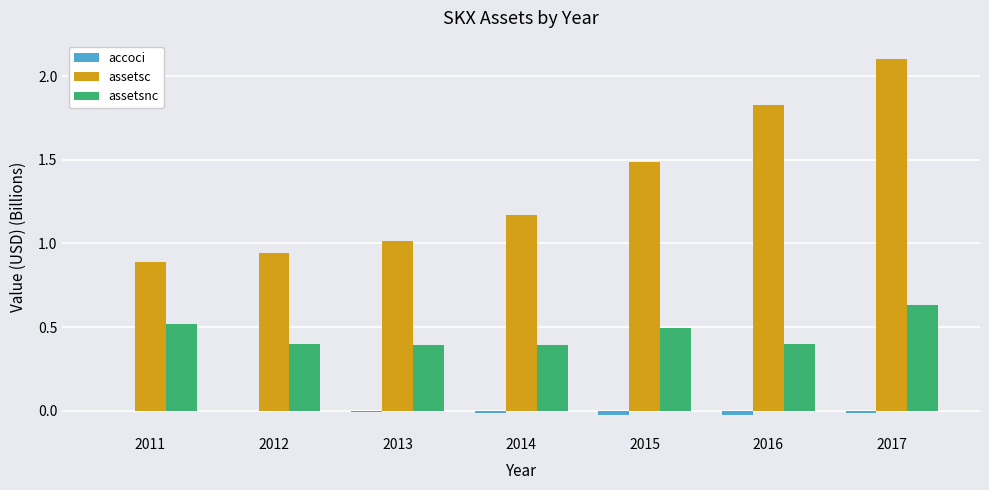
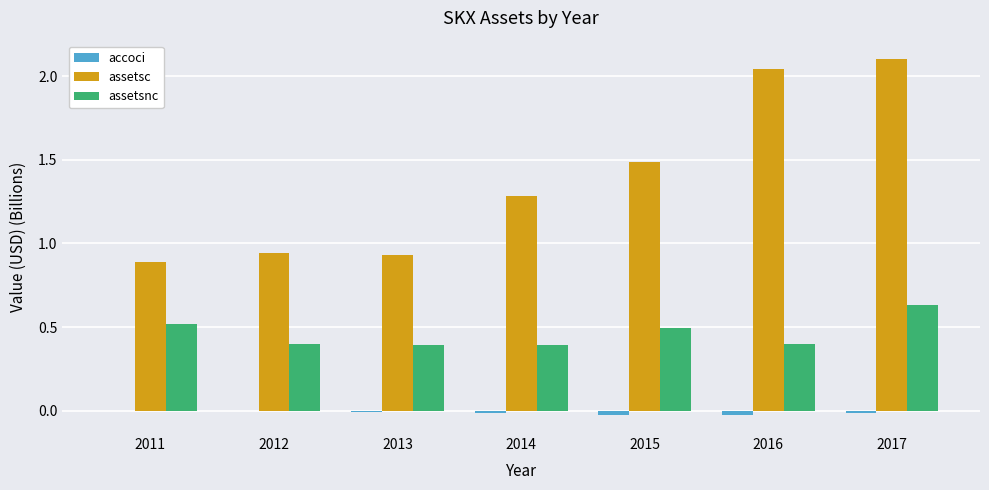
  {
    "accoci": {
      "2014": -0.02,
      "2015": -0.03,
      "2016": -0.03
    },
    "assetsc": {
      "2011": 0.89,
      "2012": 0.94,
-     "2013": 1.01,
-     "2014": 1.17,
+     "2013": 0.93,
+     "2014": 1.29,
      "2015": 1.49,
-     "2016": 1.83,
+     "2016": 2.04,
      "2017": 2.11
    },
    "assetsnc": {
      "2011": 0.52,
      "2012": 0.40,
      "2013": 0.39,
      "2014": 0.39,
      "2015": 0.49,
      "2016": 0.40,
      "2017": 0.63
    }
  }
